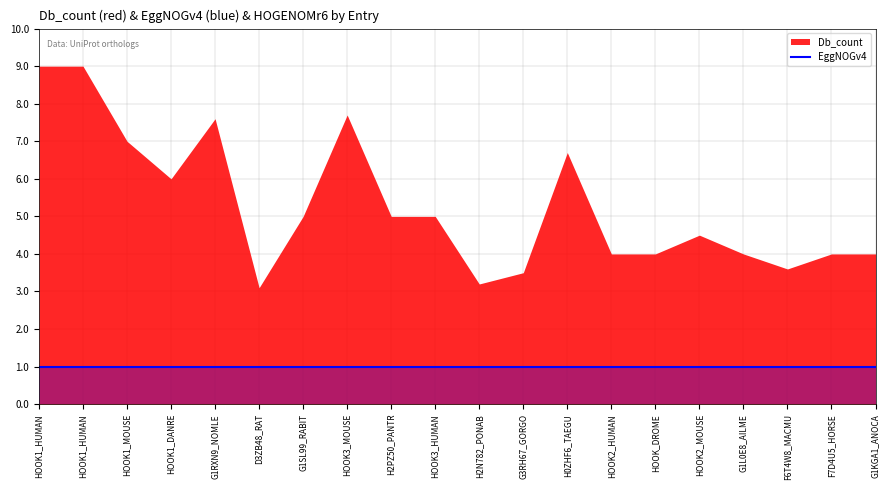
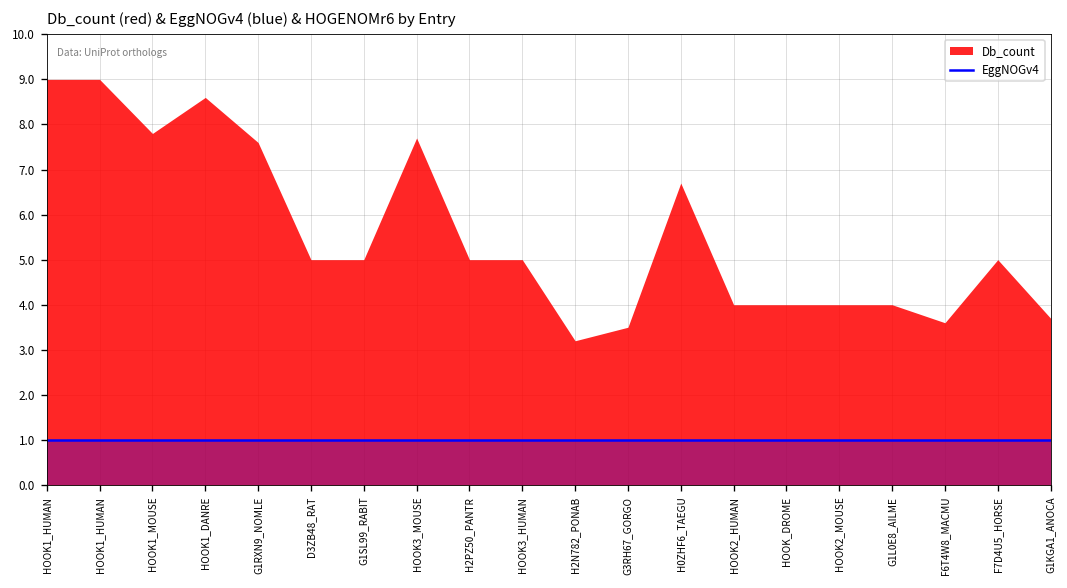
  {
    "Db_count": {
-     "HOOK1_MOUSE": 7.0,
-     "HOOK1_DANRE": 6.0,
+     "HOOK1_MOUSE": 7.8,
+     "HOOK1_DANRE": 8.6,
      "G1RXN9_NOMLE": 7.6,
-     "D3ZB48_RAT": 3.1,
+     "D3ZB48_RAT": 5.0,
      "G1SL99_RABIT": 5.0,
      "HOOK3_MOUSE": 7.7,
      "H2PZ50_PANTR": 5.0,
      "HOOK3_HUMAN": 5.0,
      "H2N782_PONAB": 3.2,
      "G3RH67_GORGO": 3.5,
      "H0ZHF6_TAEGU": 6.7,
      "HOOK2_HUMAN": 4.0,
      "HOOK_DROME": 4.0,
-     "HOOK2_MOUSE": 4.5,
+     "HOOK2_MOUSE": 4.0,
      "G1L0E8_AILME": 4.0,
      "F6T4W8_MACMU": 3.6,
-     "F7D4U5_HORSE": 4,
-     "G1KGA1_ANOCA": 4.0
+     "F7D4U5_HORSE": 5,
+     "G1KGA1_ANOCA": 3.7
    },
    "EggNOGv4": {
      "HOOK1_MOUSE": 1.0,
      "HOOK1_DANRE": 1.0,
      "G1RXN9_NOMLE": 1.0,
      "D3ZB48_RAT": 1.0,
      "G1SL99_RABIT": 1.0,
      "HOOK3_MOUSE": 1.0,
      "H2PZ50_PANTR": 1.0,
      "HOOK3_HUMAN": 1.0,
      "H2N782_PONAB": 1.0,
      "G3RH67_GORGO": 1.0,
      "H0ZHF6_TAEGU": 1.0,
      "HOOK2_HUMAN": 1.0,
      "HOOK_DROME": 1.0,
      "HOOK2_MOUSE": 1.0,
      "G1L0E8_AILME": 1.0,
      "F6T4W8_MACMU": 1.0,
      "F7D4U5_HORSE": 1.0,
      "G1KGA1_ANOCA": 1.0
    }
  }
